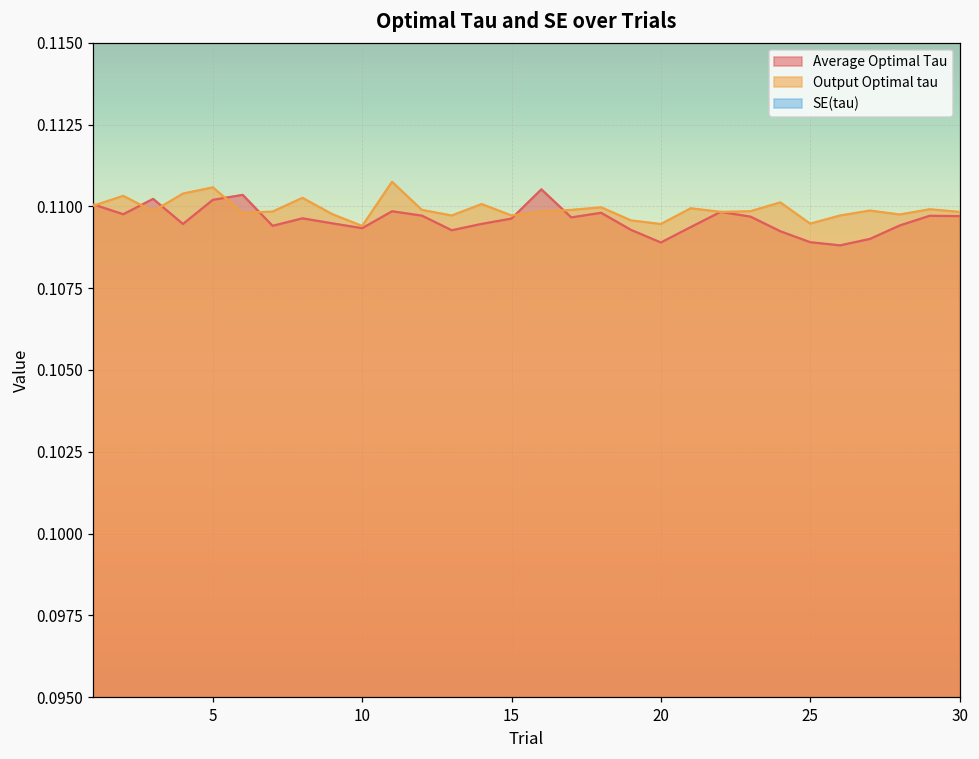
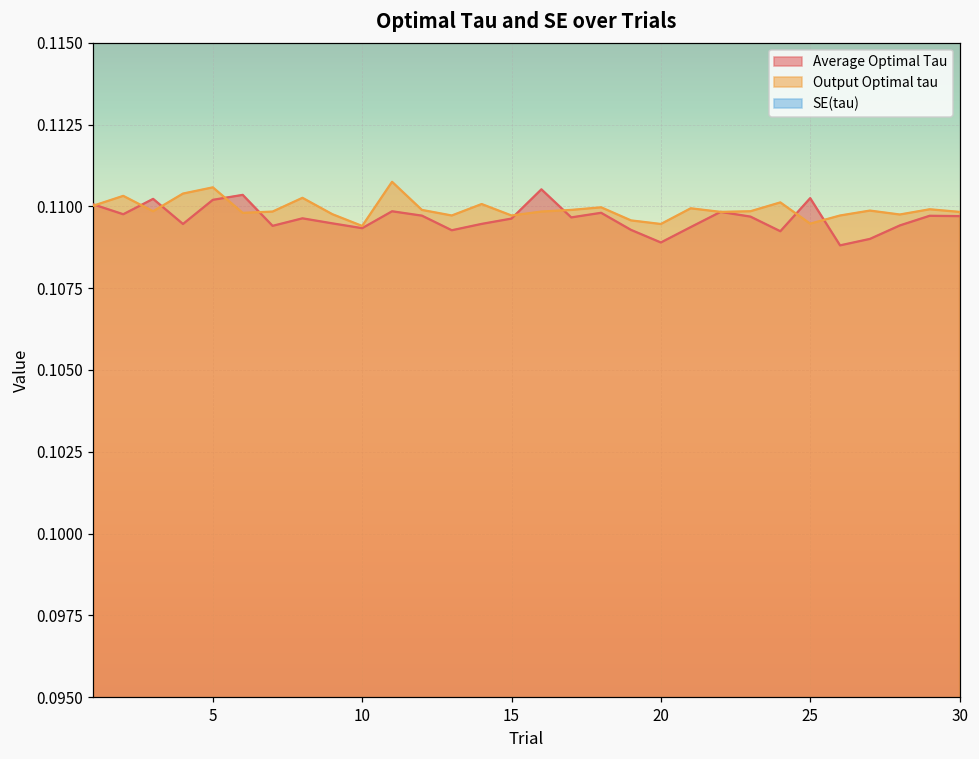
  {
    "Average Optimal Tau": {
      "5": 0.1102,
      "15": 0.1096,
      "20": 0.1089,
-     "25": 0.1089,
+     "25": 0.1103,
      "30": 0.1097
    },
    "Output Optimal tau": {
      "5": 0.1106,
      "15": 0.1097,
      "20": 0.1095,
      "25": 0.1095,
      "30": 0.1098
    }
  }
